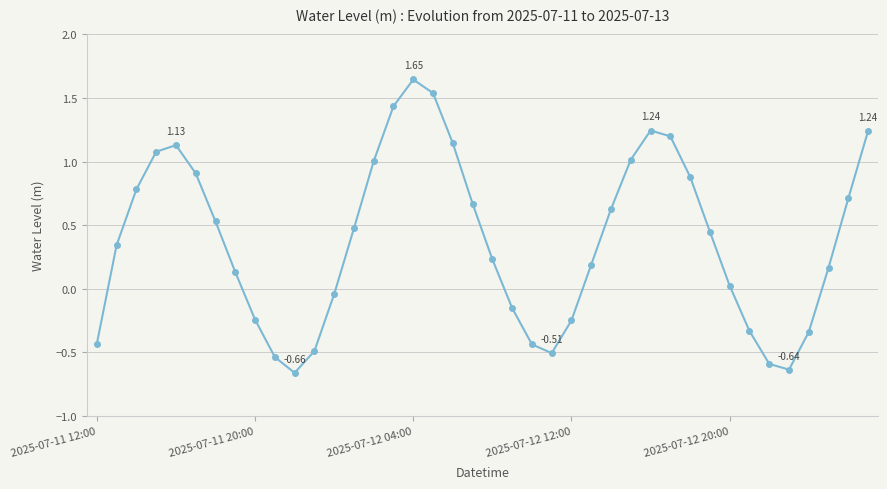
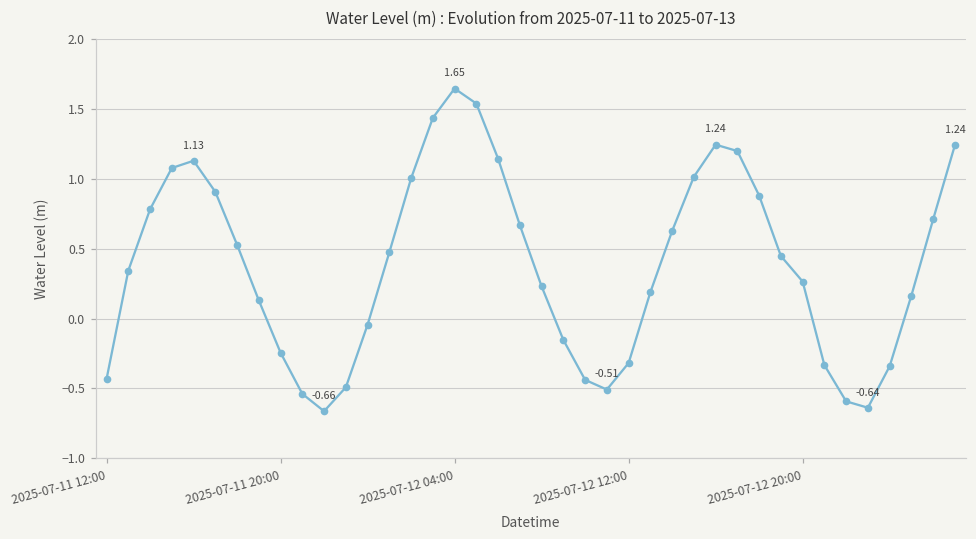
  {
    "2025-07-11 12:00": -0.43,
    "2025-07-11 20:00": -0.24,
-   "2025-07-12 12:00": -0.25,
-   "2025-07-12 20:00": 0.02
+   "2025-07-12 12:00": -0.32,
+   "2025-07-12 20:00": 0.26
  }
